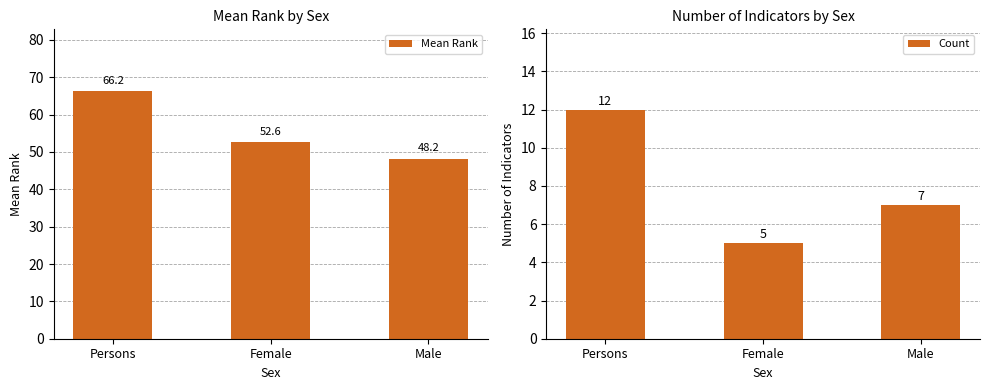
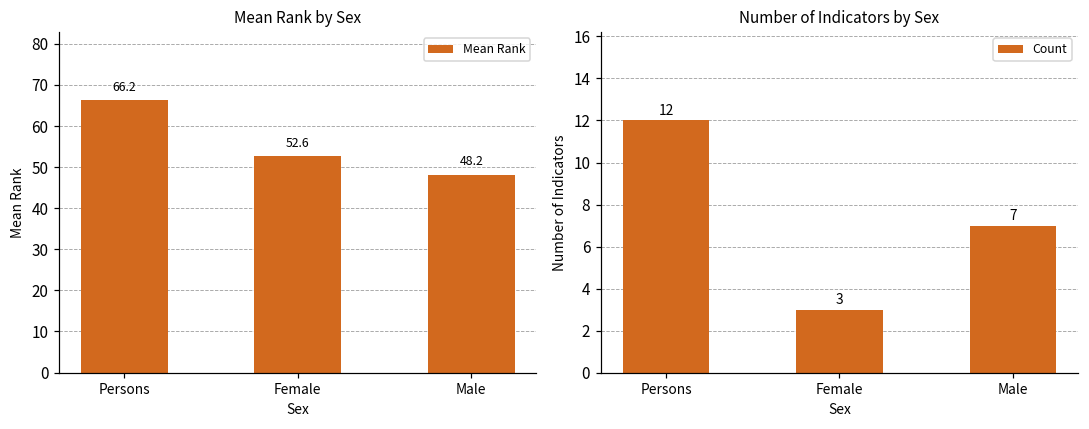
  {
    "Mean Rank by Sex": {
      "Persons": 66.2,
      "Female": 52.6,
      "Male": 48.2
    },
    "Number of Indicators by Sex": {
      "Persons": 12,
-     "Female": 5,
+     "Female": 3,
      "Male": 7
    }
  }
